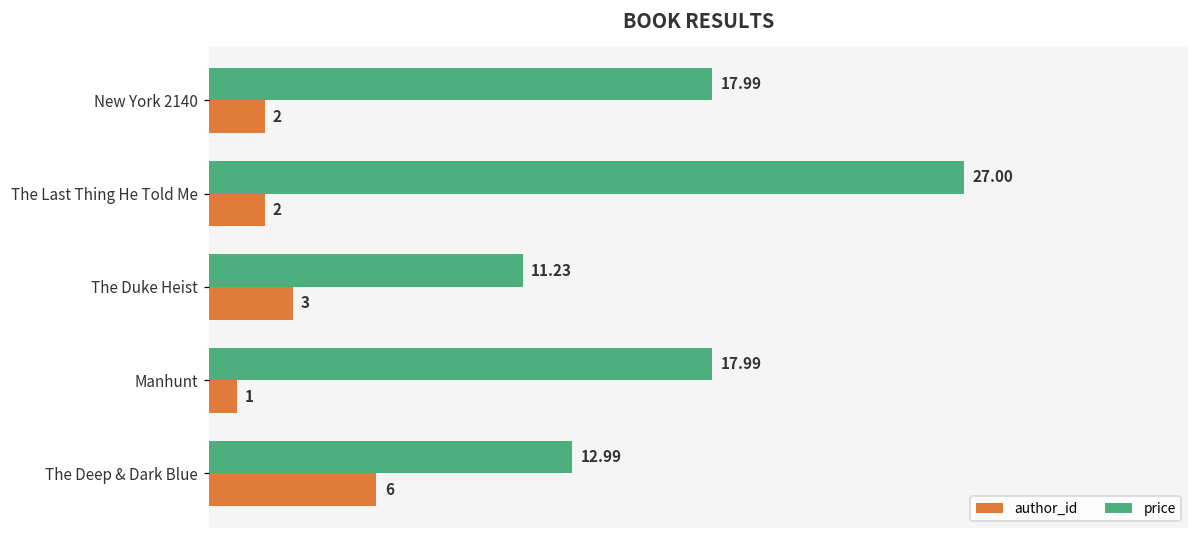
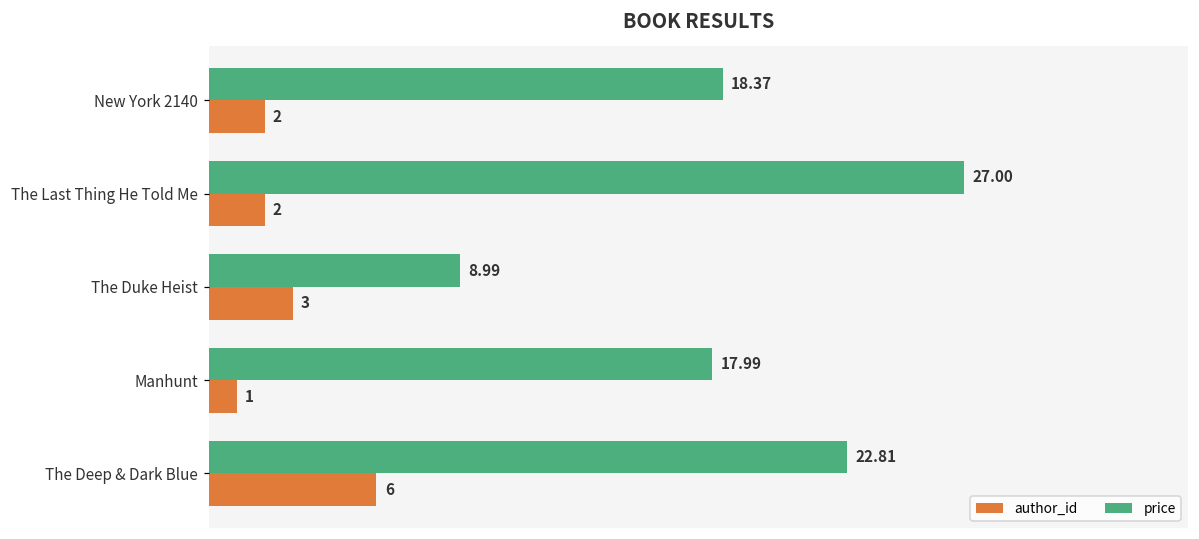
  {
    "author_id": {
      "New York 2140": 2,
      "The Last Thing He Told Me": 2,
      "The Duke Heist": 3,
      "Manhunt": 1,
      "The Deep & Dark Blue": 6
    },
    "price": {
-     "New York 2140": 17.99,
+     "New York 2140": 18.37,
      "The Last Thing He Told Me": 27.00,
-     "The Duke Heist": 11.23,
+     "The Duke Heist": 8.99,
      "Manhunt": 17.99,
-     "The Deep & Dark Blue": 12.99
+     "The Deep & Dark Blue": 22.81
    }
  }
